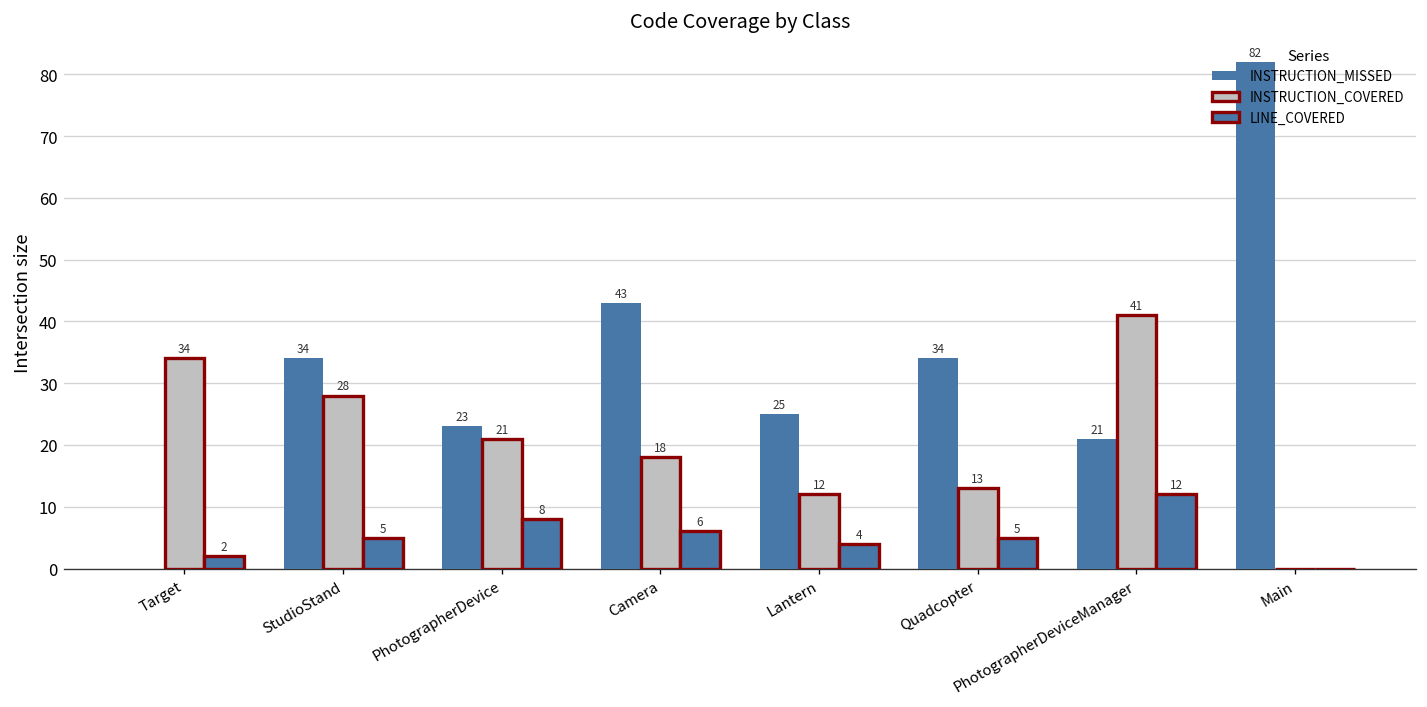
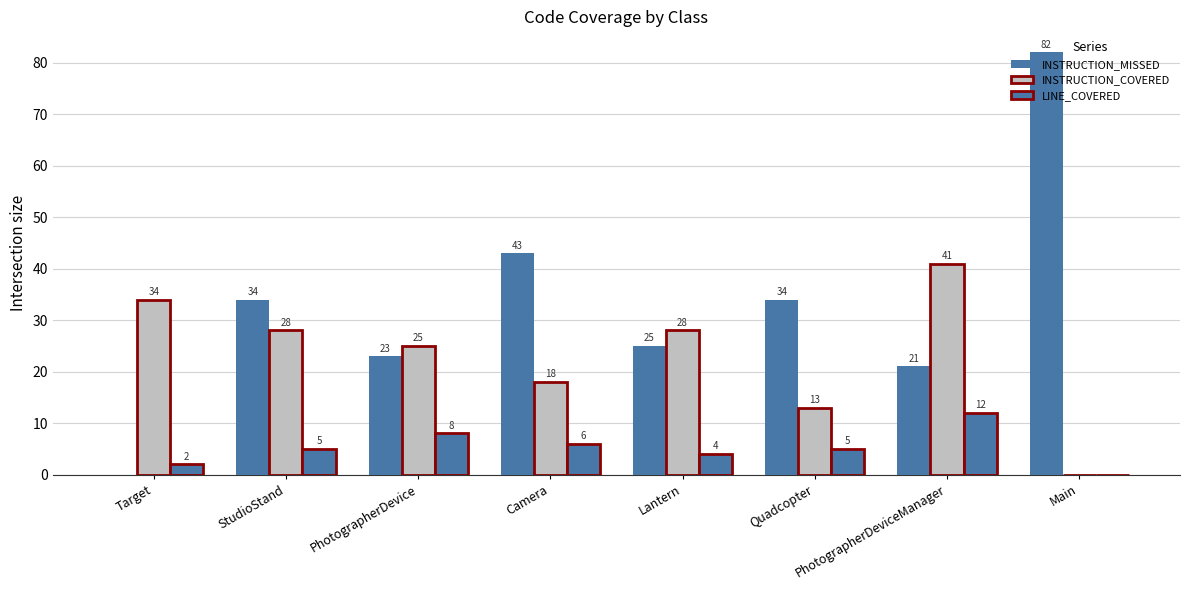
  {
    "INSTRUCTION_COVERED": {
      "Target": 34,
      "StudioStand": 28,
-     "PhotographerDevice": 21,
+     "PhotographerDevice": 25,
      "Camera": 18,
-     "Lantern": 12,
+     "Lantern": 28,
      "Quadcopter": 13,
      "PhotographerDeviceManager": 41
    }
  }
